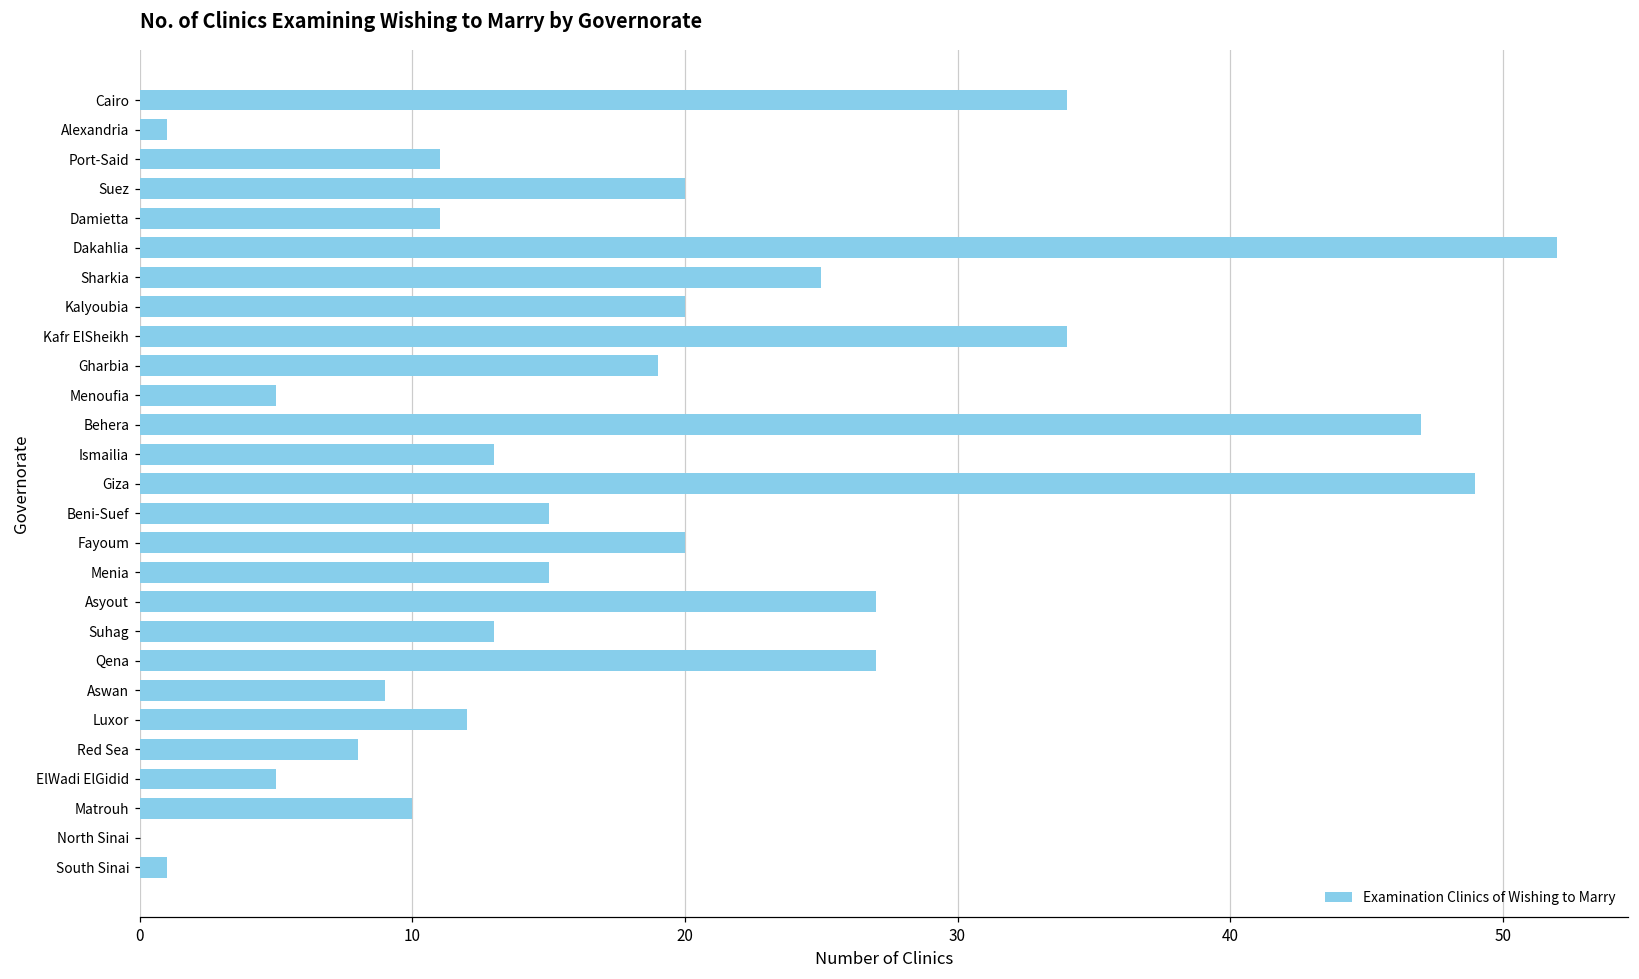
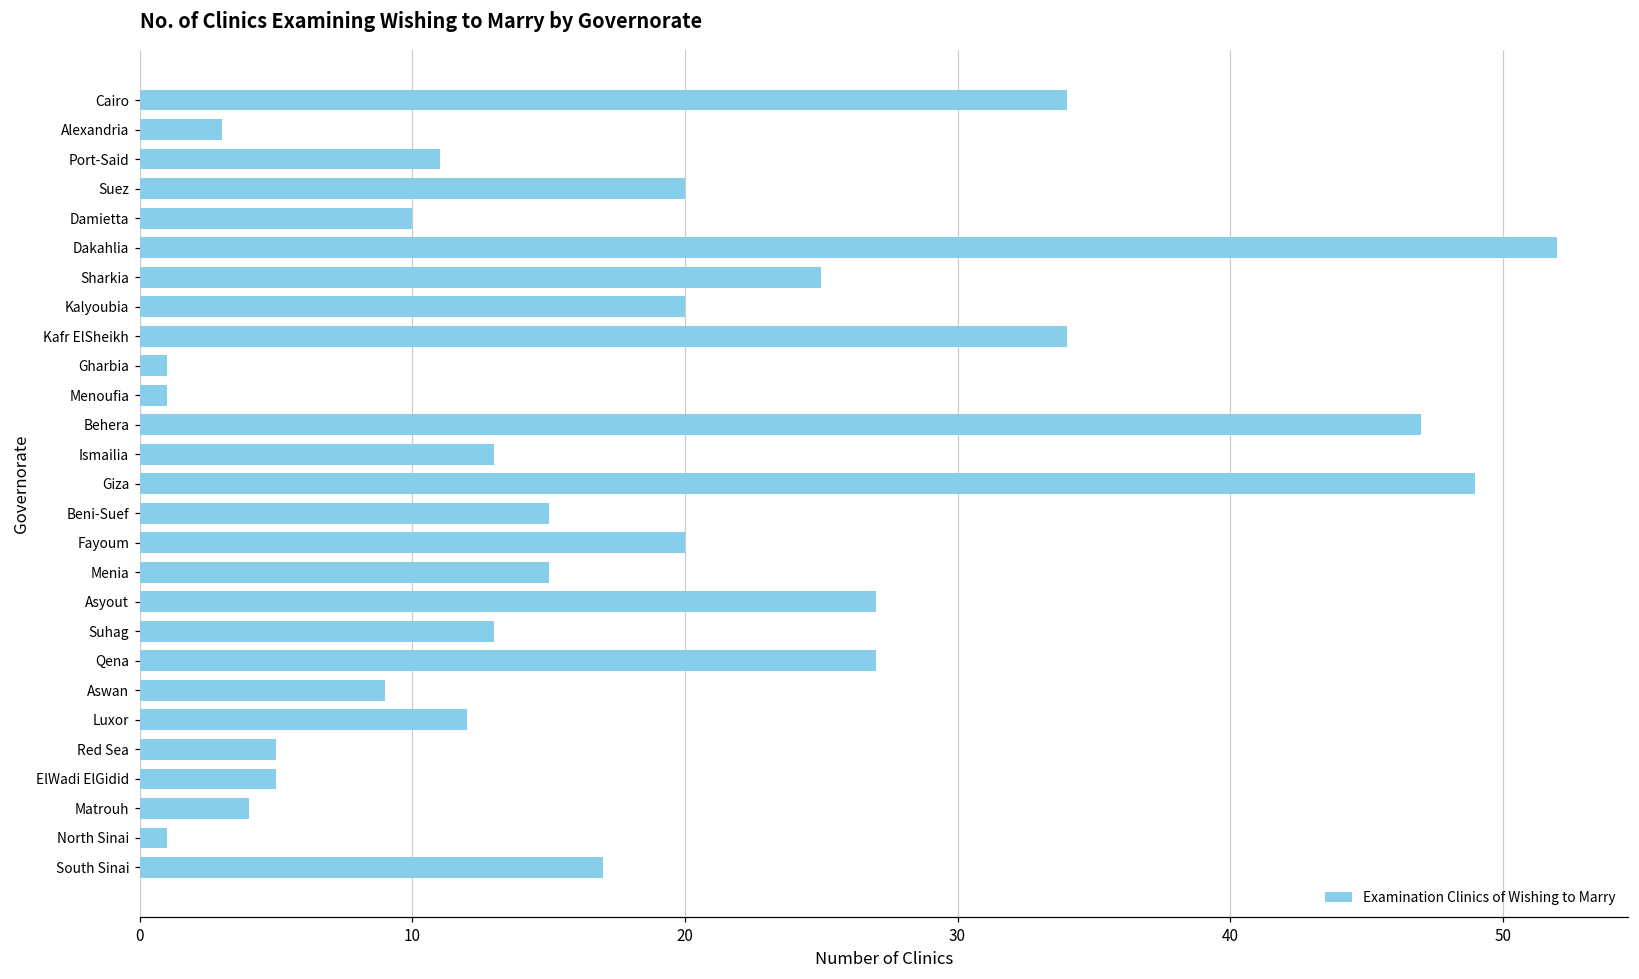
  {
    "Cairo": 34,
-   "Alexandria": 1,
+   "Alexandria": 3,
    "Port-Said": 11,
    "Suez": 20,
-   "Damietta": 11,
+   "Damietta": 10,
    "Dakahlia": 52,
    "Sharkia": 25,
    "Kalyoubia": 20,
    "Kafr ElSheikh": 34,
-   "Gharbia": 19,
-   "Menoufia": 5,
+   "Gharbia": 1,
+   "Menoufia": 1,
    "Behera": 47,
    "Ismailia": 13,
    "Giza": 49,
    "Beni-Suef": 15,
    "Fayoum": 20,
    "Menia": 15,
    "Asyout": 27,
    "Suhag": 13,
    "Qena": 27,
    "Aswan": 9,
    "Luxor": 12,
-   "Red Sea": 8,
+   "Red Sea": 5,
    "ElWadi ElGidid": 5,
-   "Matrouh": 10,
-   "North Sinai": 0,
-   "South Sinai": 1
+   "Matrouh": 4,
+   "North Sinai": 1,
+   "South Sinai": 17
  }
